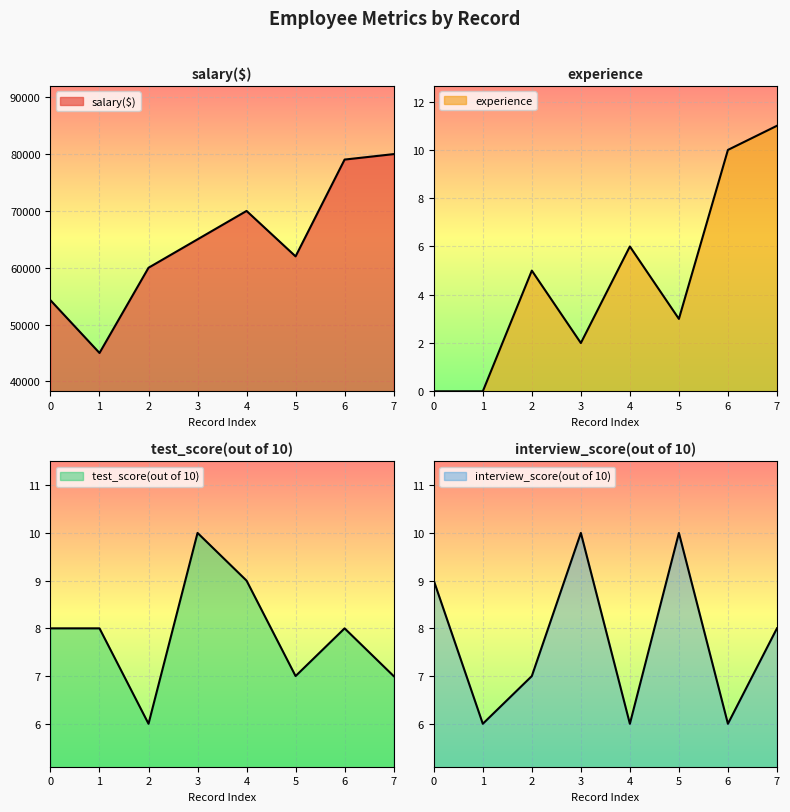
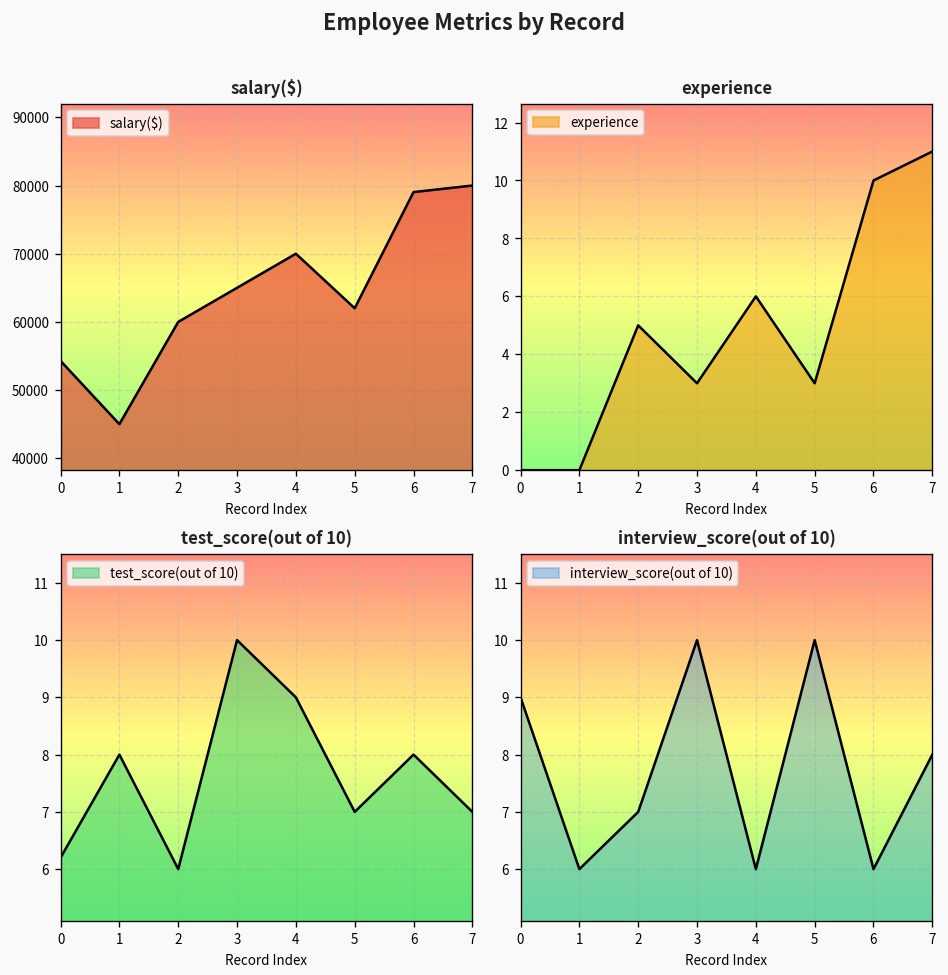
  {
    "salary($)": {
      "0": 54000,
      "1": 45000,
      "2": 60000,
      "3": 65000,
      "4": 70000,
      "5": 62000,
      "6": 79000,
      "7": 80000
    },
    "experience": {
      "0": 0,
      "1": 0,
      "2": 5,
-     "3": 2,
+     "3": 3,
      "4": 6,
      "5": 3,
      "6": 10,
      "7": 11
    },
    "test_score(out of 10)": {
-     "0": 8.0,
+     "0": 6.2,
      "1": 8.0,
      "2": 6.0,
      "3": 10.0,
      "4": 9.0,
      "5": 7.0,
      "6": 8.0,
      "7": 7.0
    },
    "interview_score(out of 10)": {
      "0": 9.0,
      "1": 6.0,
      "2": 7.0,
      "3": 10.0,
      "4": 6.0,
      "5": 10.0,
      "6": 6.0,
      "7": 8.0
    }
  }
